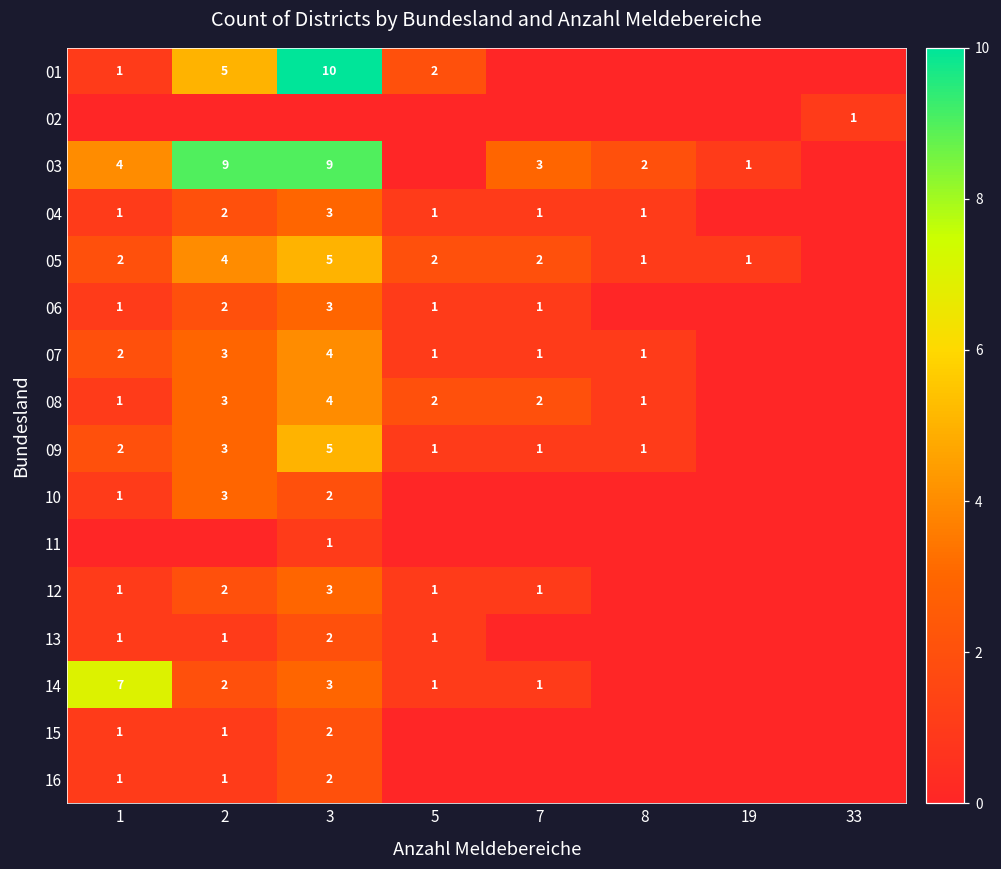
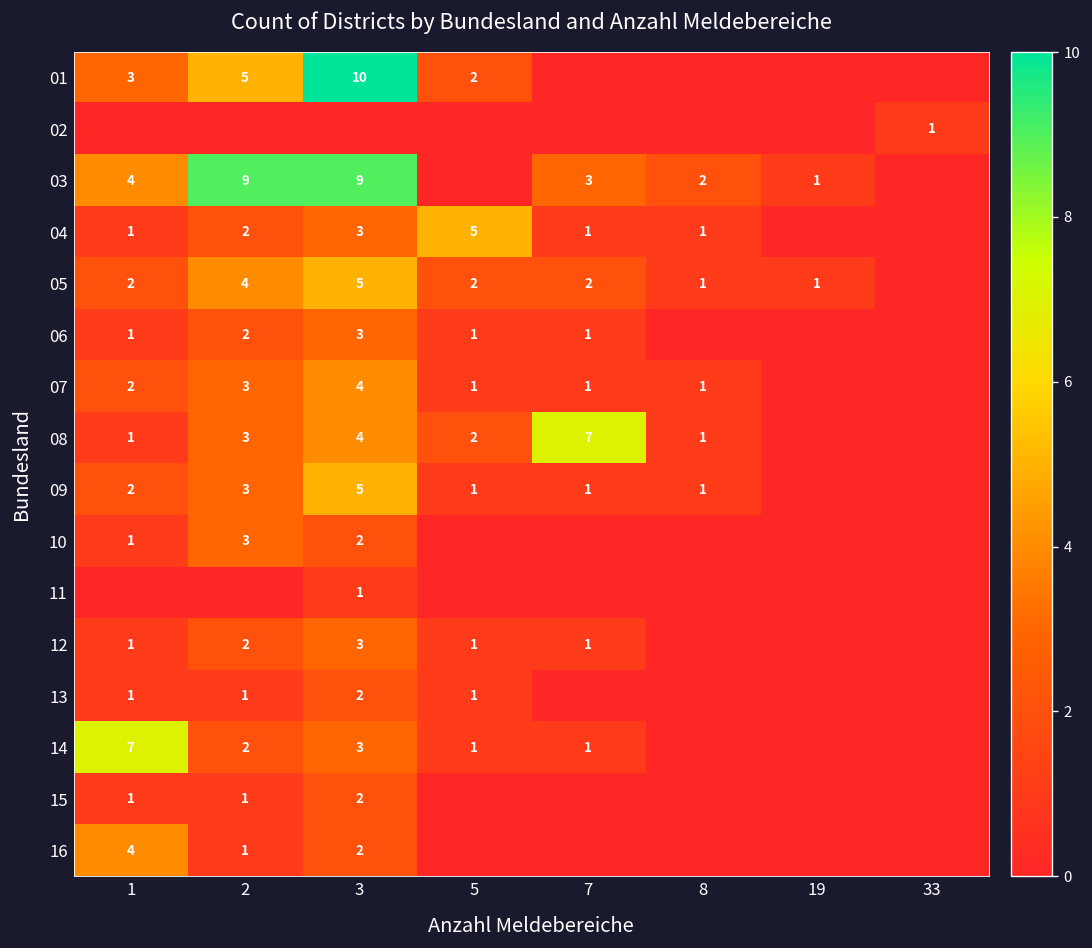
  {
    "01": {
-     "1": 1,
+     "1": 3,
      "2": 5,
      "3": 10,
      "5": 2
    },
    "02": {
      "33": 1
    },
    "03": {
      "1": 4,
      "2": 9,
      "3": 9,
      "7": 3,
      "8": 2,
      "19": 1
    },
    "04": {
      "1": 1,
      "2": 2,
      "3": 3,
-     "5": 1,
+     "5": 5,
      "7": 1,
      "8": 1
    },
    "05": {
      "1": 2,
      "2": 4,
      "3": 5,
      "5": 2,
      "7": 2,
      "8": 1,
      "19": 1
    },
    "06": {
      "1": 1,
      "2": 2,
      "3": 3,
      "5": 1,
      "7": 1
    },
    "07": {
      "1": 2,
      "2": 3,
      "3": 4,
      "5": 1,
      "7": 1,
      "8": 1
    },
    "08": {
      "1": 1,
      "2": 3,
      "3": 4,
      "5": 2,
-     "7": 2,
+     "7": 7,
      "8": 1
    },
    "09": {
      "1": 2,
      "2": 3,
      "3": 5,
      "5": 1,
      "7": 1,
      "8": 1
    },
    "10": {
      "1": 1,
      "2": 3,
      "3": 2
    },
    "11": {
      "3": 1
    },
    "12": {
      "1": 1,
      "2": 2,
      "3": 3,
      "5": 1,
      "7": 1
    },
    "13": {
      "1": 1,
      "2": 1,
      "3": 2,
      "5": 1
    },
    "14": {
      "1": 7,
      "2": 2,
      "3": 3,
      "5": 1,
      "7": 1
    },
    "15": {
      "1": 1,
      "2": 1,
      "3": 2
    },
    "16": {
-     "1": 1,
+     "1": 4,
      "2": 1,
      "3": 2
    }
  }
